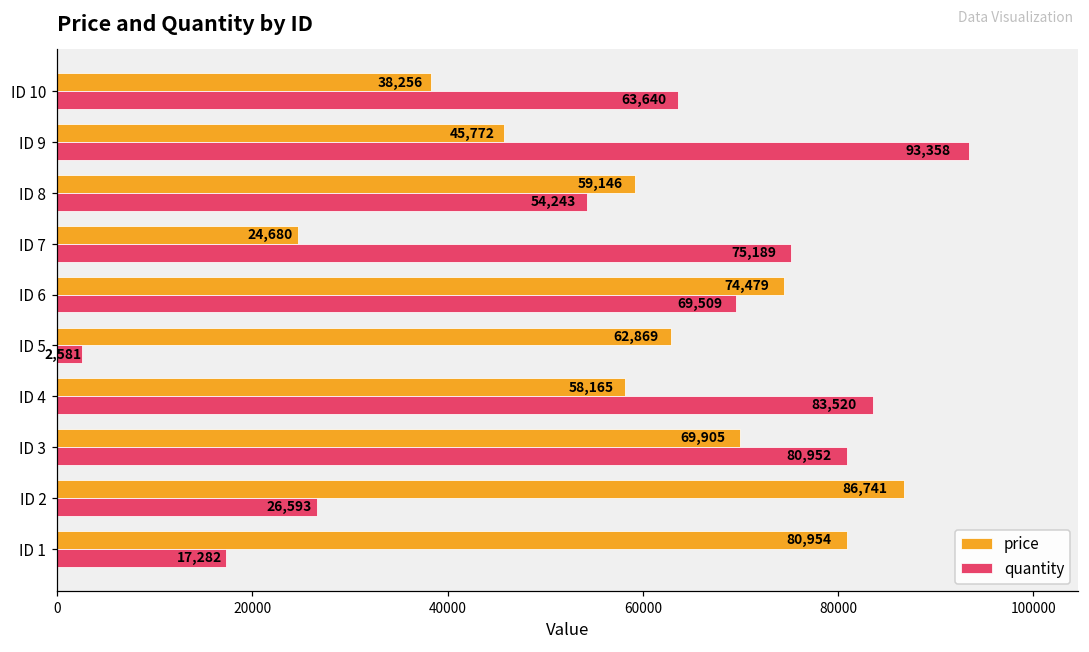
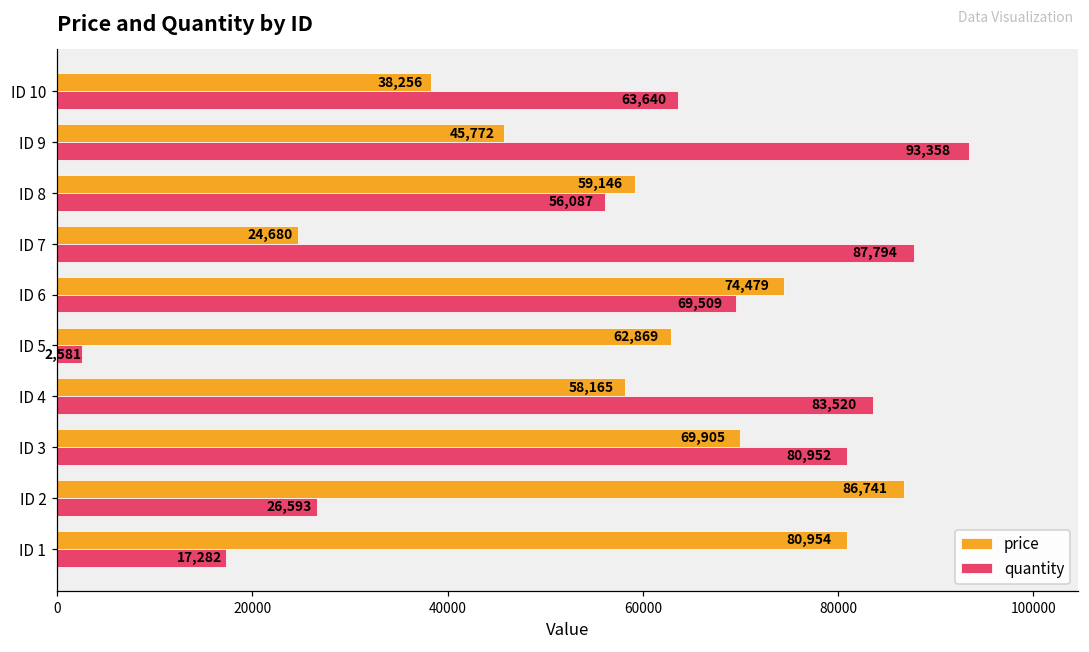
  {
    "price": {
      "ID 10": "38,256",
      "ID 9": "45,772",
      "ID 8": "59,146",
      "ID 7": "24,680",
      "ID 6": "74,479",
      "ID 5": "62,869",
      "ID 4": "58,165",
      "ID 3": "69,905",
      "ID 2": "86,741",
      "ID 1": "80,954"
    },
    "quantity": {
      "ID 10": "63,640",
      "ID 9": "93,358",
-     "ID 8": "54,243",
-     "ID 7": "75,189",
+     "ID 8": "56,087",
+     "ID 7": "87,794",
      "ID 6": "69,509",
      "ID 5": "2,581",
      "ID 4": "83,520",
      "ID 3": "80,952",
      "ID 2": "26,593",
      "ID 1": "17,282"
    }
  }
